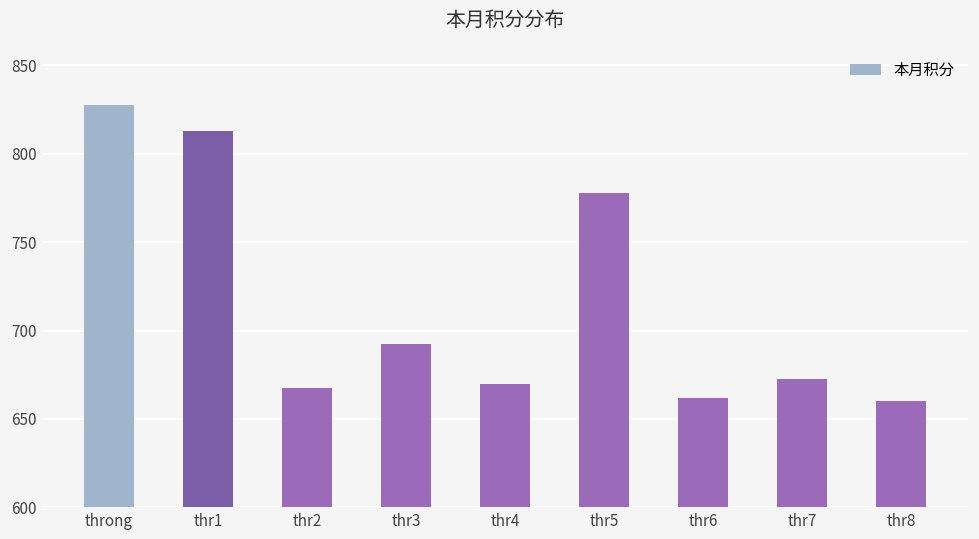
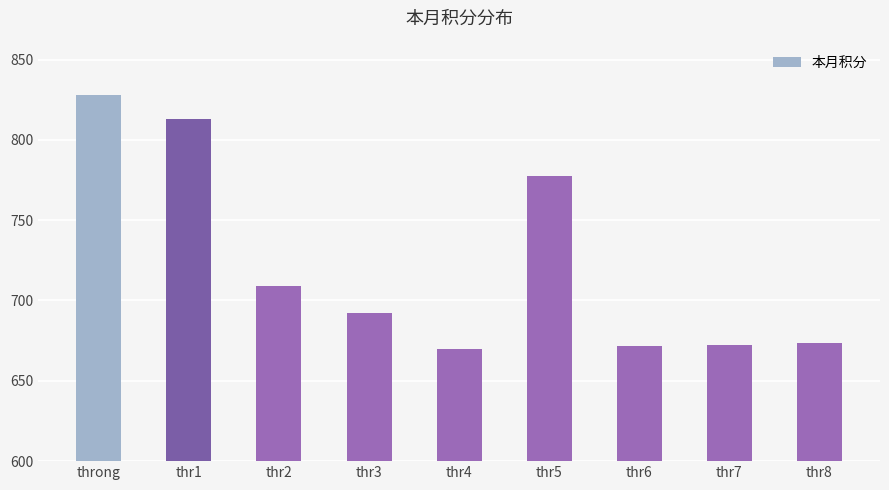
  {
    "throng": 828,
    "thr1": 813,
-   "thr2": 668,
+   "thr2": 709,
    "thr3": 692,
    "thr4": 670,
    "thr5": 778,
-   "thr6": 662,
+   "thr6": 672,
    "thr7": 673,
-   "thr8": 660
+   "thr8": 674
  }
